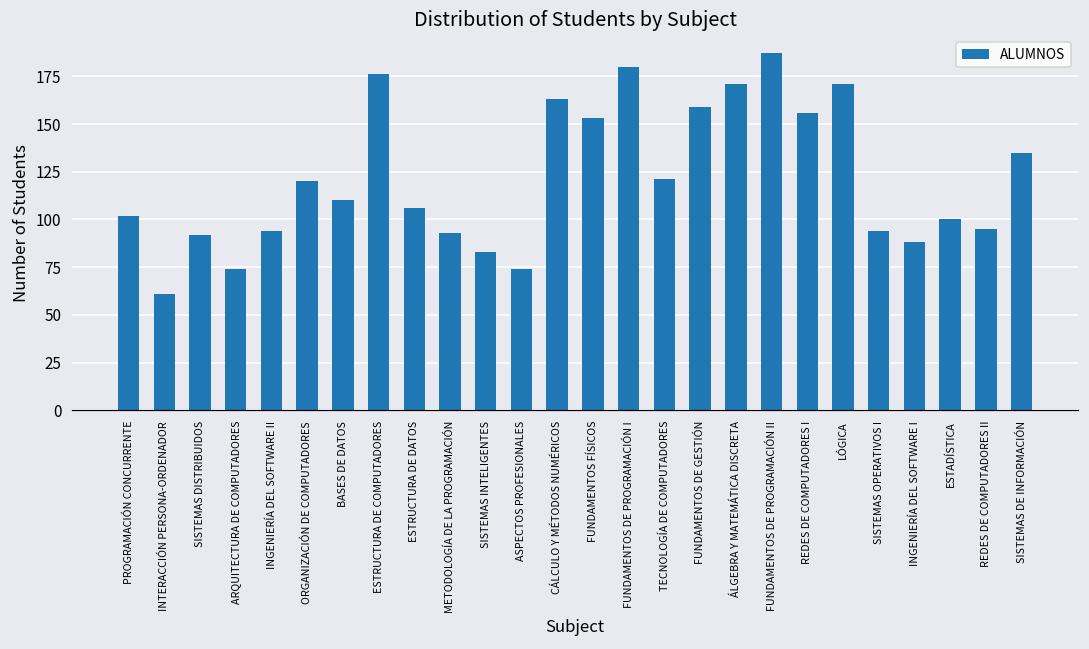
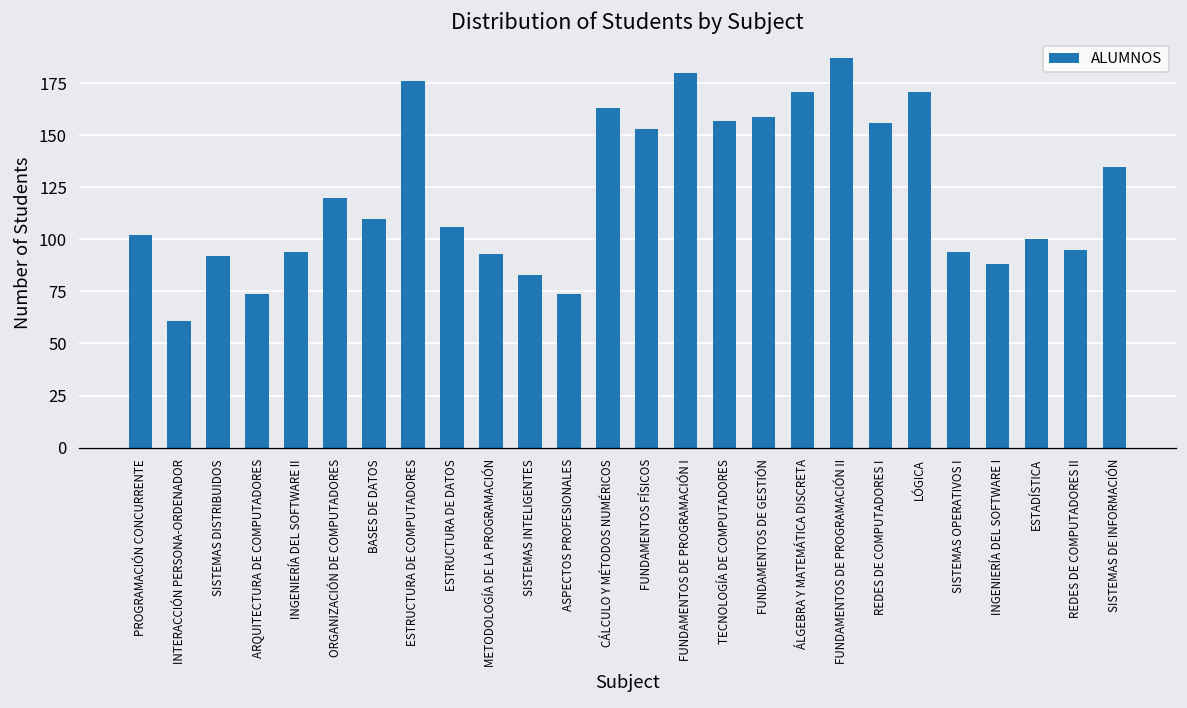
  {
    "PROGRAMACIÓN CONCURRENTE": 102,
    "INTERACCIÓN PERSONA-ORDENADOR": 61,
    "SISTEMAS DISTRIBUIDOS": 92,
    "ARQUITECTURA DE COMPUTADORES": 74,
    "INGENIERÍA DEL SOFTWARE II": 94,
    "ORGANIZACIÓN DE COMPUTADORES": 120,
    "BASES DE DATOS": 110,
    "ESTRUCTURA DE COMPUTADORES": 176,
    "ESTRUCTURA DE DATOS": 106,
    "METODOLOGÍA DE LA PROGRAMACIÓN": 93,
    "SISTEMAS INTELIGENTES": 83,
    "ASPECTOS PROFESIONALES": 74,
    "CÁLCULO Y MÉTODOS NUMÉRICOS": 163,
    "FUNDAMENTOS FÍSICOS": 153,
    "FUNDAMENTOS DE PROGRAMACIÓN I": 180,
-   "TECNOLOGÍA DE COMPUTADORES": 121,
+   "TECNOLOGÍA DE COMPUTADORES": 157,
    "FUNDAMENTOS DE GESTIÓN": 159,
    "ÁLGEBRA Y MATEMÁTICA DISCRETA": 171,
    "FUNDAMENTOS DE PROGRAMACIÓN II": 187,
    "REDES DE COMPUTADORES I": 156,
    "LÓGICA": 171,
    "SISTEMAS OPERATIVOS I": 94,
    "INGENIERÍA DEL SOFTWARE I": 88,
    "ESTADÍSTICA": 100,
    "REDES DE COMPUTADORES II": 95,
    "SISTEMAS DE INFORMACIÓN": 135
  }
